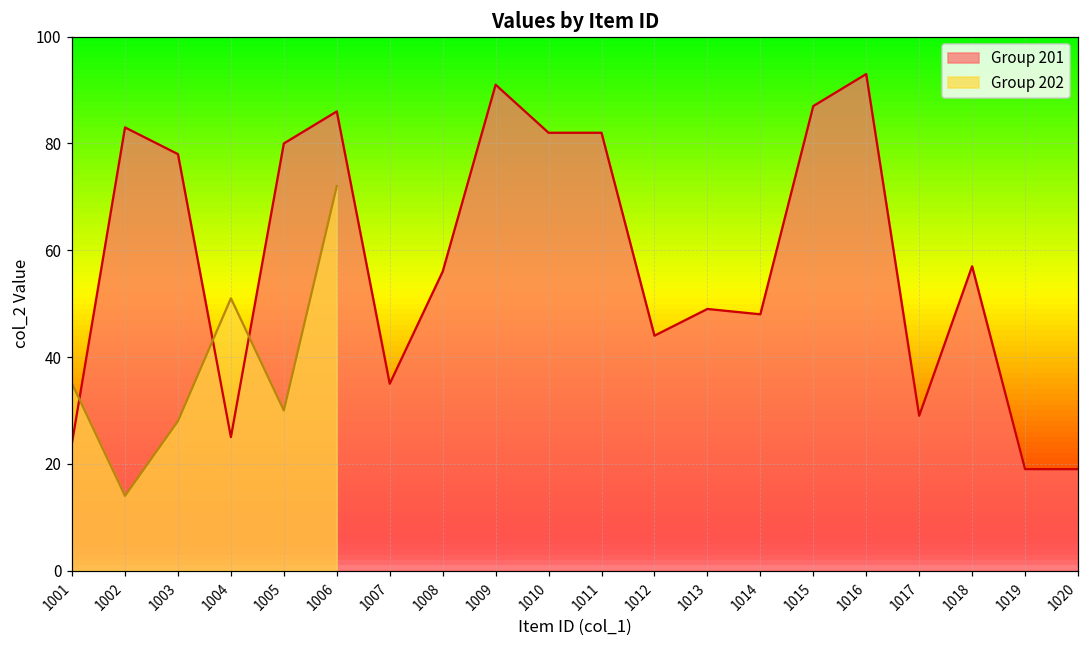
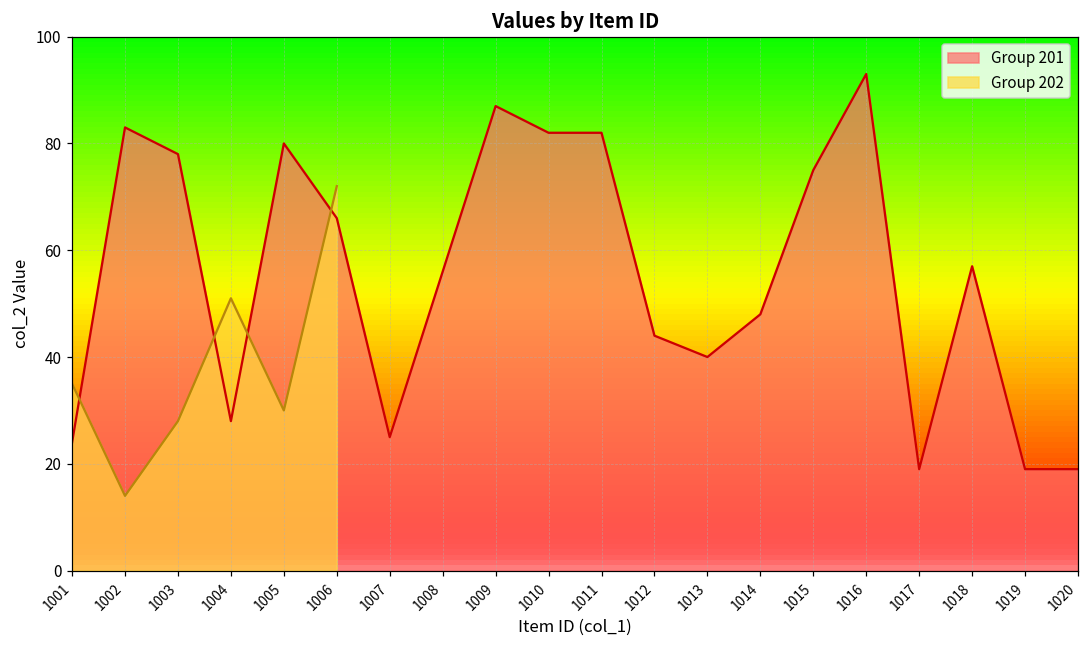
  {
    "Group 201": {
      "1001": 24,
      "1002": 83,
      "1003": 78,
-     "1004": 25,
+     "1004": 28,
      "1005": 80,
-     "1006": 86,
-     "1007": 35,
+     "1006": 66,
+     "1007": 25,
      "1008": 56,
-     "1009": 91,
+     "1009": 87,
      "1010": 82,
      "1011": 82,
      "1012": 44,
-     "1013": 49,
+     "1013": 40,
      "1014": 48,
-     "1015": 87,
+     "1015": 75,
      "1016": 93,
-     "1017": 29,
+     "1017": 19,
      "1018": 57,
      "1019": 19,
      "1020": 19
    },
    "Group 202": {
      "1001": 35,
      "1002": 14,
      "1003": 28,
      "1004": 51,
      "1005": 30,
      "1006": 72
    }
  }
